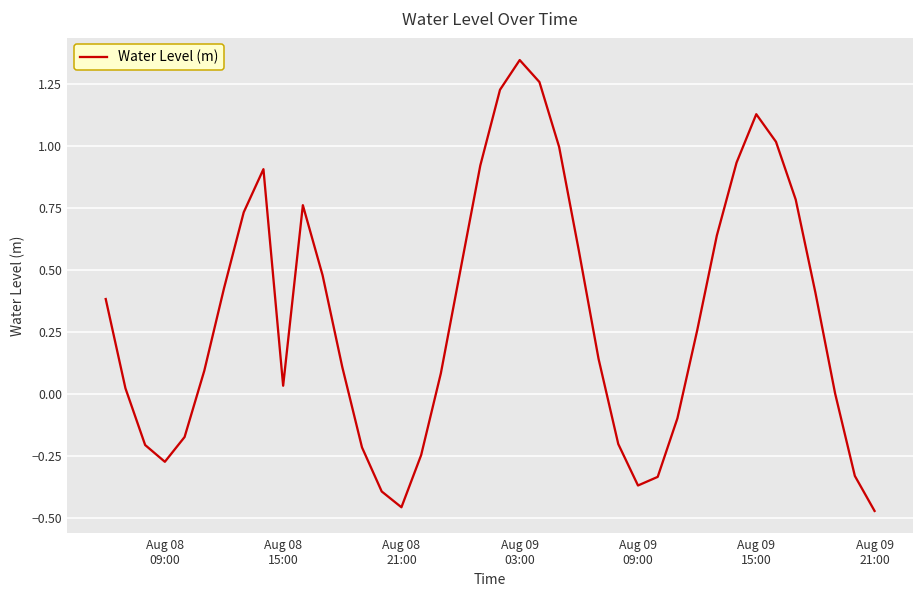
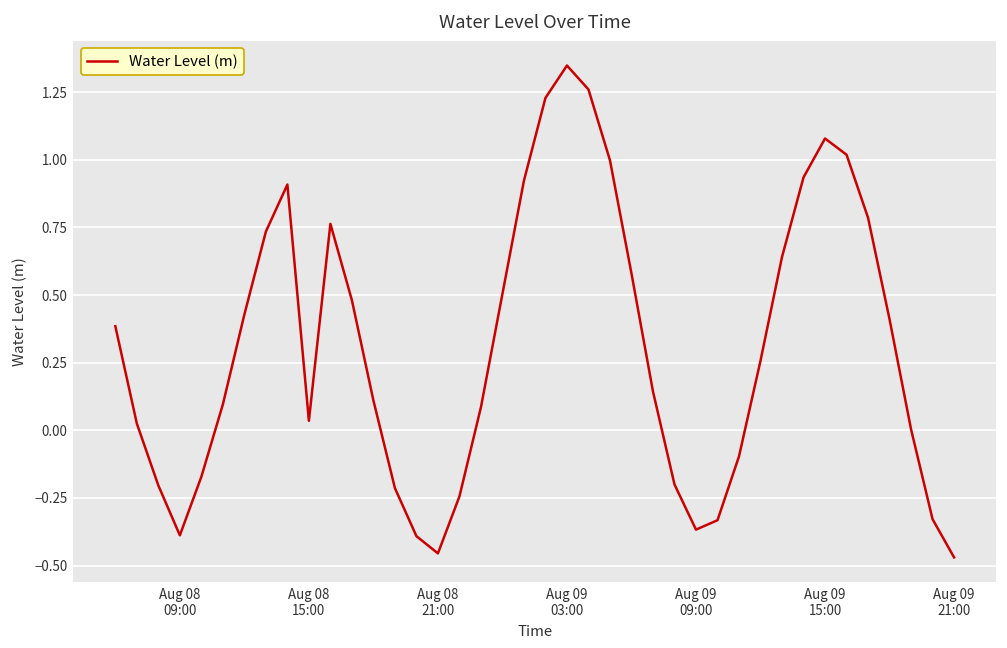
  {
-   "Aug 08 09:00": -0.27,
+   "Aug 08 09:00": -0.39,
    "Aug 08 15:00": 0.04,
    "Aug 08 21:00": -0.45,
    "Aug 09 03:00": 1.35,
    "Aug 09 09:00": -0.37,
-   "Aug 09 15:00": 1.13,
+   "Aug 09 15:00": 1.08,
    "Aug 09 21:00": -0.47
  }
